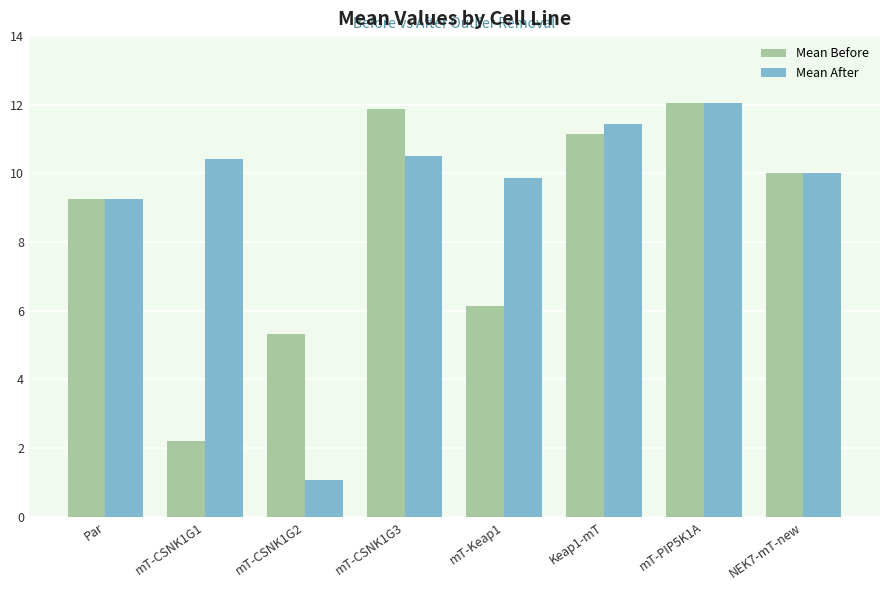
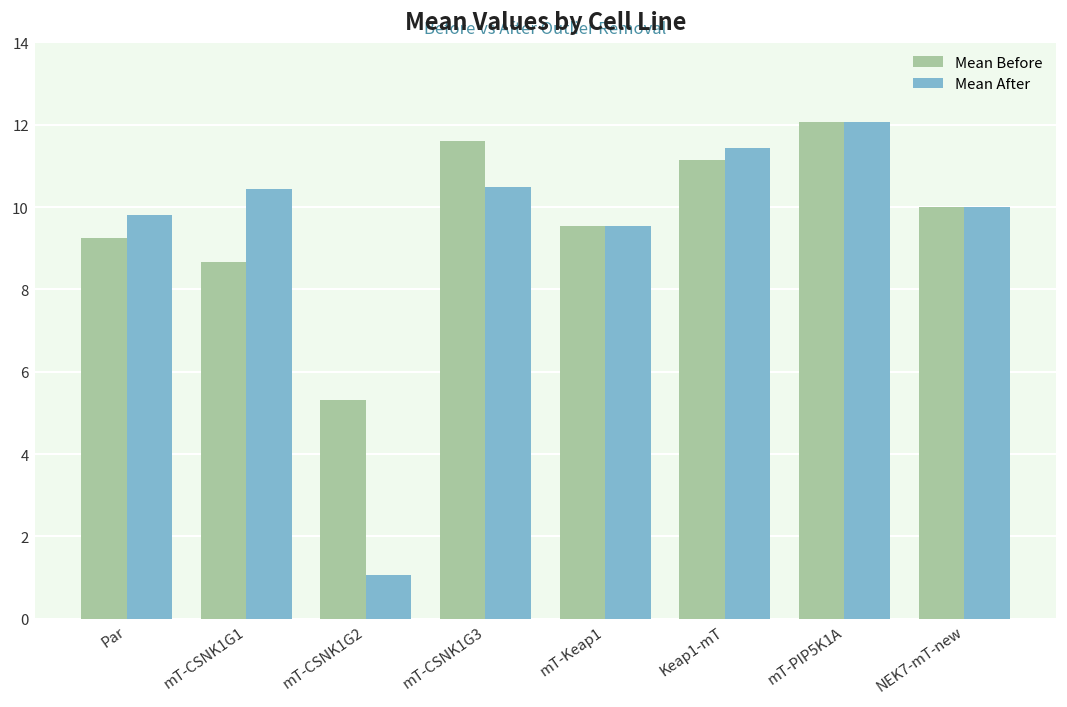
  {
    "Mean Before": {
      "Par": 9.3,
-     "mT-CSNK1G1": 2.2,
+     "mT-CSNK1G1": 8.7,
      "mT-CSNK1G2": 5.3,
-     "mT-CSNK1G3": 11.9,
-     "mT-Keap1": 6.1,
+     "mT-CSNK1G3": 11.6,
+     "mT-Keap1": 9.5,
      "Keap1-mT": 11.1,
      "mT-PIP5K1A": 12.1,
      "NEK7-mT-new": 10.0
    },
    "Mean After": {
-     "Par": 9.3,
+     "Par": 9.8,
      "mT-CSNK1G1": 10.4,
      "mT-CSNK1G2": 1.1,
      "mT-CSNK1G3": 10.5,
-     "mT-Keap1": 9.9,
+     "mT-Keap1": 9.5,
      "Keap1-mT": 11.4,
      "mT-PIP5K1A": 12.1,
      "NEK7-mT-new": 10.0
    }
  }
